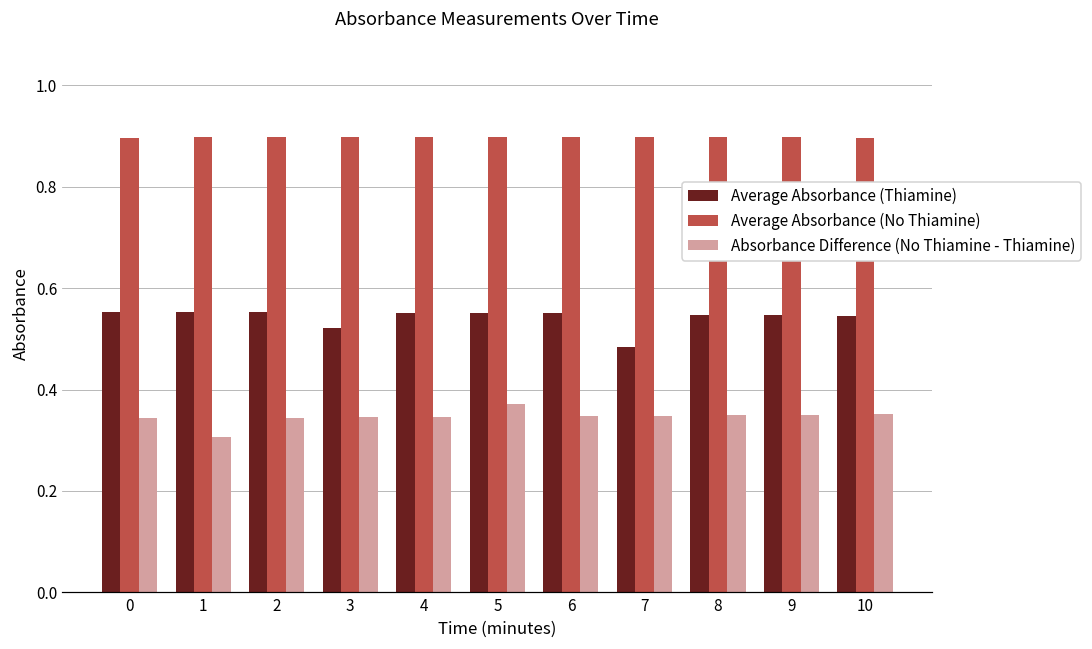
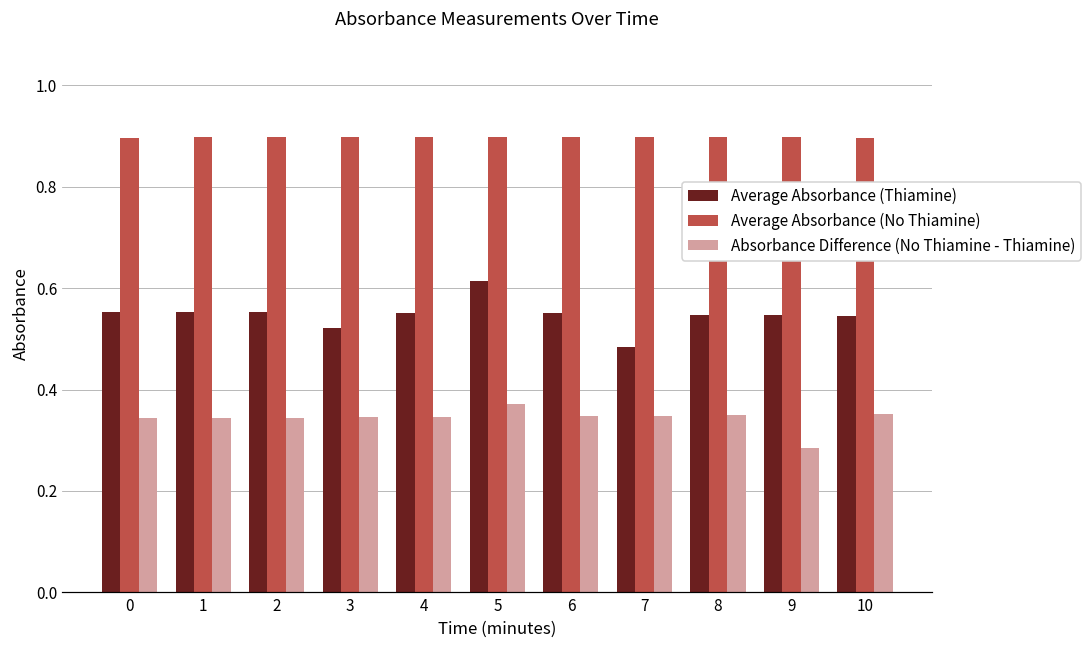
  {
    "Average Absorbance (Thiamine)": {
      "0": 0.55,
      "1": 0.55,
      "2": 0.55,
      "3": 0.52,
      "4": 0.55,
-     "5": 0.55,
+     "5": 0.61,
      "6": 0.55,
      "7": 0.48,
      "8": 0.55,
      "9": 0.55,
      "10": 0.55
    },
    "Average Absorbance (No Thiamine)": {
      "0": 0.90,
      "1": 0.90,
      "2": 0.90,
      "3": 0.90,
      "4": 0.90,
      "5": 0.90,
      "6": 0.90,
      "7": 0.90,
      "8": 0.90,
      "9": 0.90,
      "10": 0.90
    },
    "Absorbance Difference (No Thiamine - Thiamine)": {
      "0": 0.34,
-     "1": 0.31,
+     "1": 0.34,
      "2": 0.34,
      "3": 0.35,
      "4": 0.35,
      "5": 0.37,
      "6": 0.35,
      "7": 0.35,
      "8": 0.35,
-     "9": 0.35,
+     "9": 0.28,
      "10": 0.35
    }
  }
